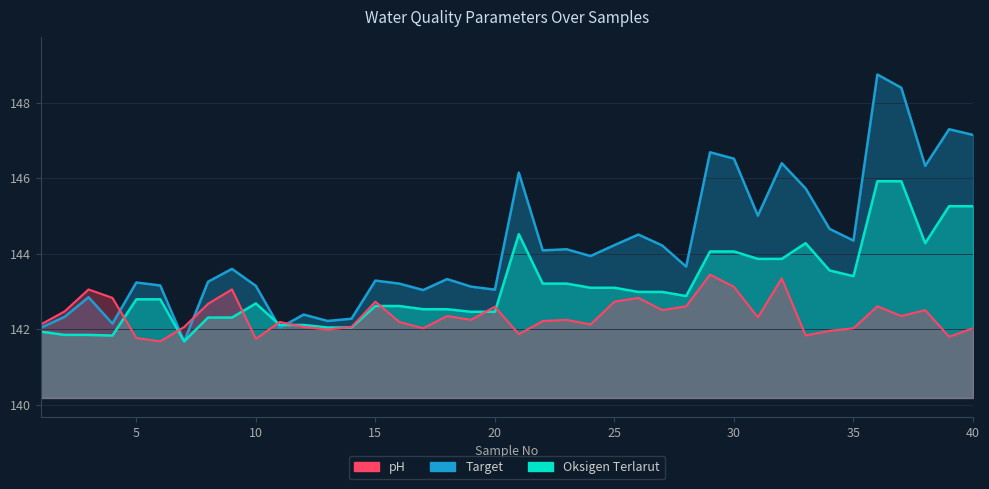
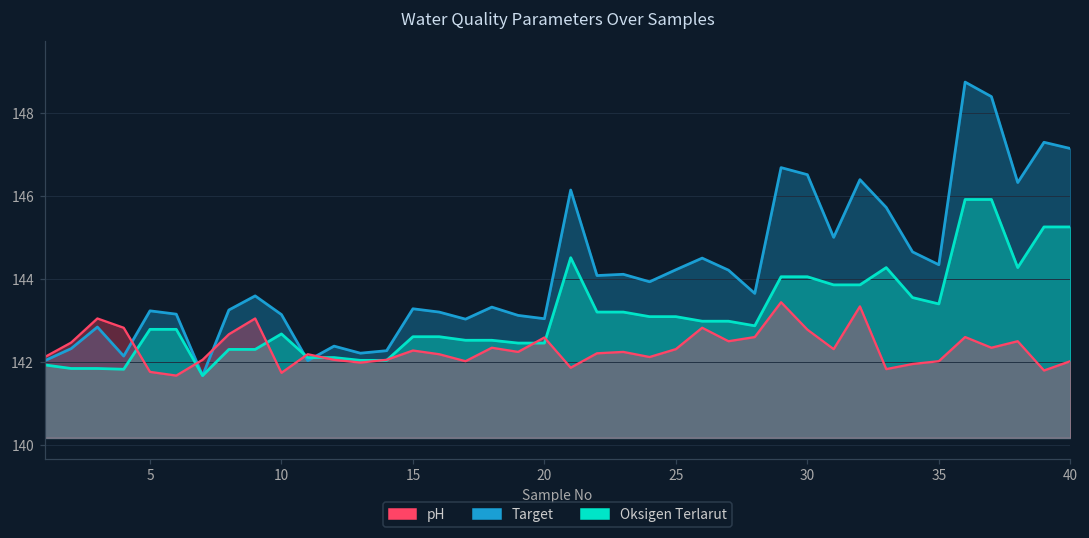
  {
    "pH": {
      "5": 141.8,
      "10": 141.7,
-     "15": 142.7,
+     "15": 142.3,
      "20": 142.6,
-     "25": 142.7,
-     "30": 143.1,
+     "25": 142.3,
+     "30": 142.8,
      "35": 142.0,
      "40": 142.0
    }
  }
